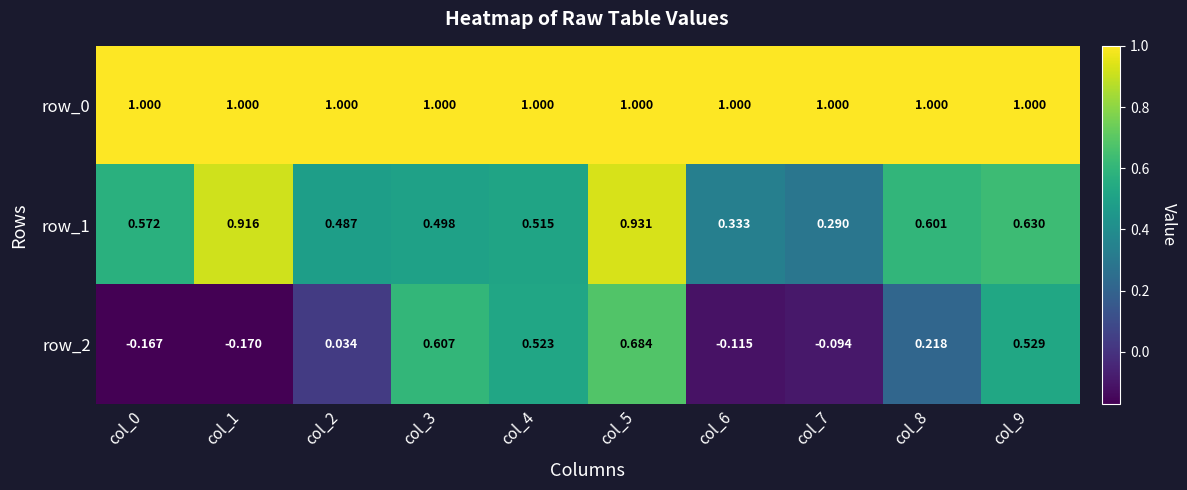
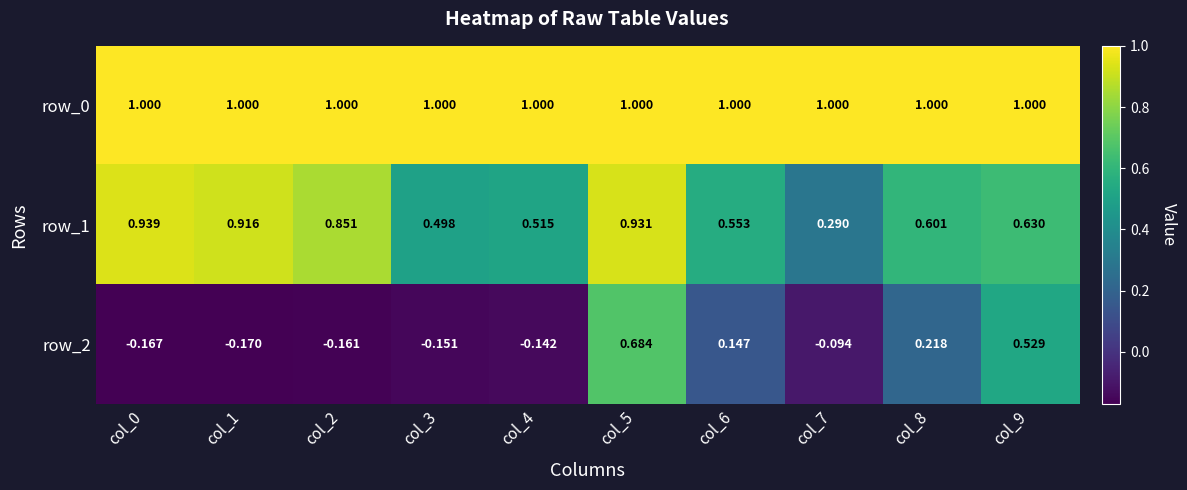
  {
    "row_0": {
      "col_0": 1.000,
      "col_1": 1.000,
      "col_2": 1.000,
      "col_3": 1.000,
      "col_4": 1.000,
      "col_5": 1.000,
      "col_6": 1.000,
      "col_7": 1.000,
      "col_8": 1.000,
      "col_9": 1.000
    },
    "row_1": {
-     "col_0": 0.572,
+     "col_0": 0.939,
      "col_1": 0.916,
-     "col_2": 0.487,
+     "col_2": 0.851,
      "col_3": 0.498,
      "col_4": 0.515,
      "col_5": 0.931,
-     "col_6": 0.333,
+     "col_6": 0.553,
      "col_7": 0.290,
      "col_8": 0.601,
      "col_9": 0.630
    },
    "row_2": {
      "col_0": -0.167,
      "col_1": -0.170,
-     "col_2": 0.034,
-     "col_3": 0.607,
-     "col_4": 0.523,
+     "col_2": -0.161,
+     "col_3": -0.151,
+     "col_4": -0.142,
      "col_5": 0.684,
-     "col_6": -0.115,
+     "col_6": 0.147,
      "col_7": -0.094,
      "col_8": 0.218,
      "col_9": 0.529
    }
  }
